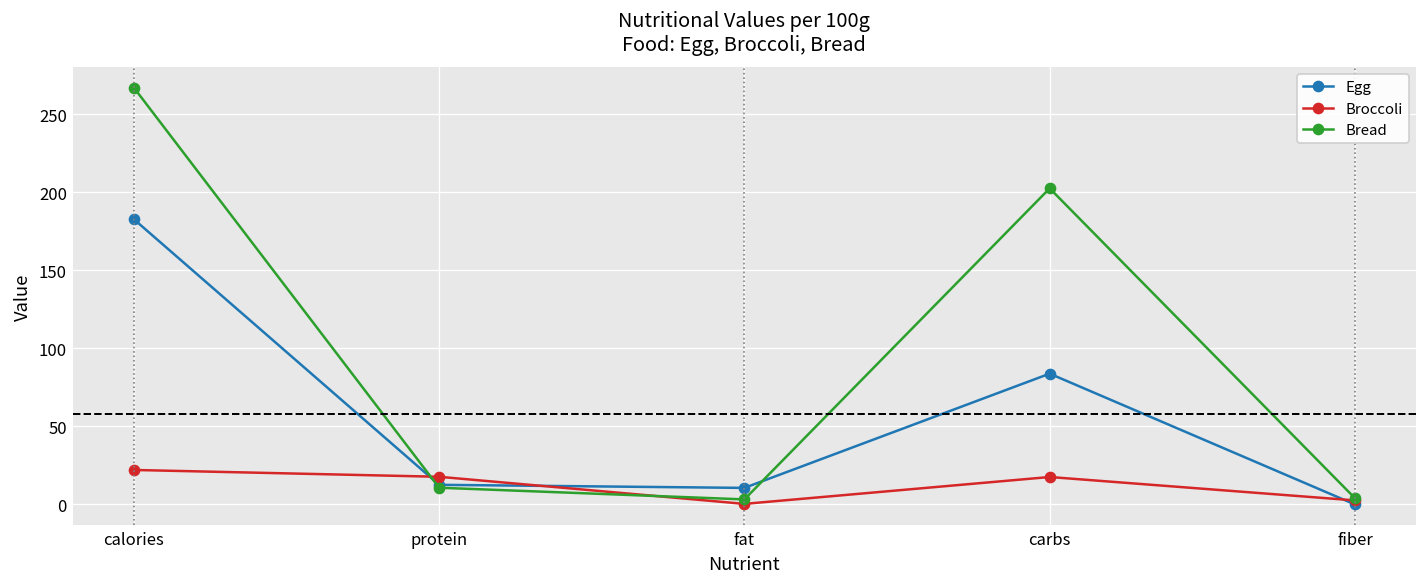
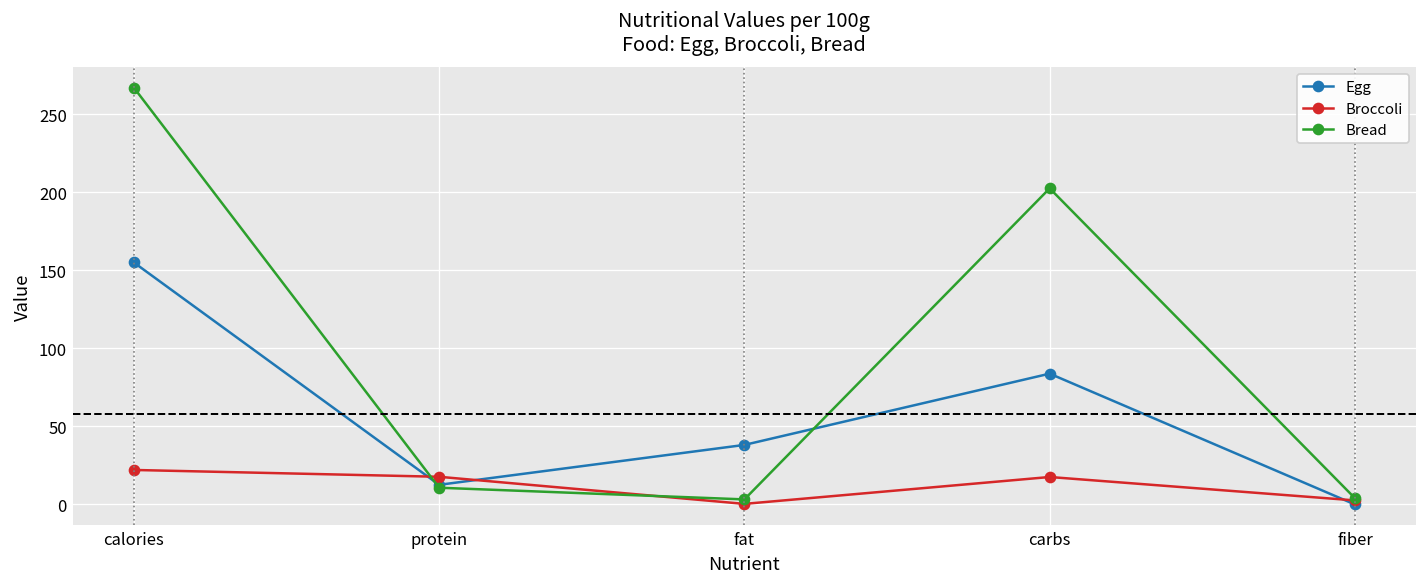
  {
    "Egg": {
-     "calories": 183,
-     "fat": 11,
+     "calories": 155,
+     "fat": 38,
      "carbs": 84,
      "fiber": 0
    },
    "Broccoli": {
      "calories": 22,
      "protein": 18,
      "fat": 0,
      "carbs": 18
    },
    "Bread": {
      "calories": 267,
      "fat": 3,
      "carbs": 202
    }
  }
